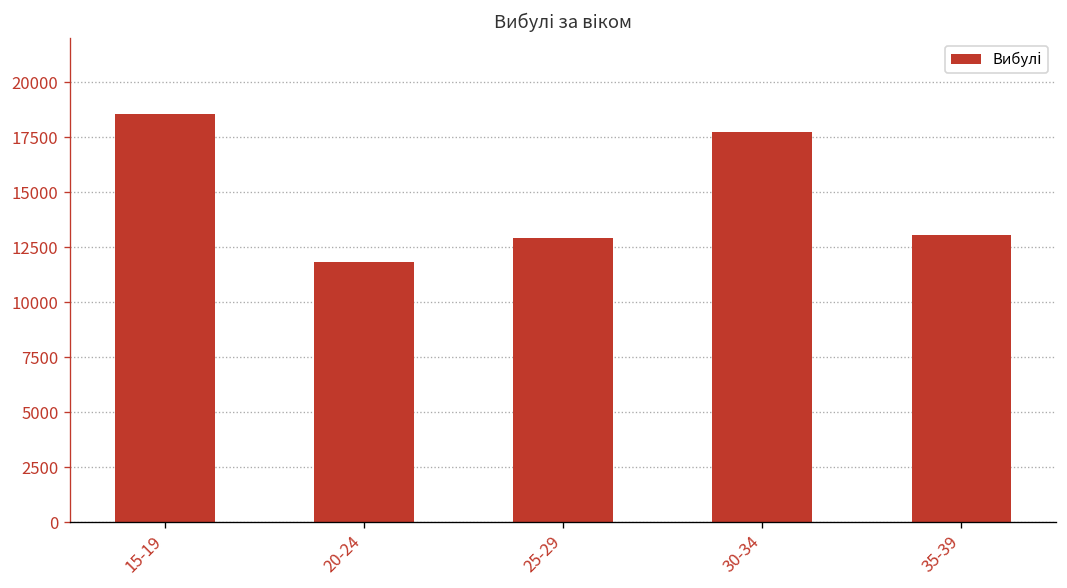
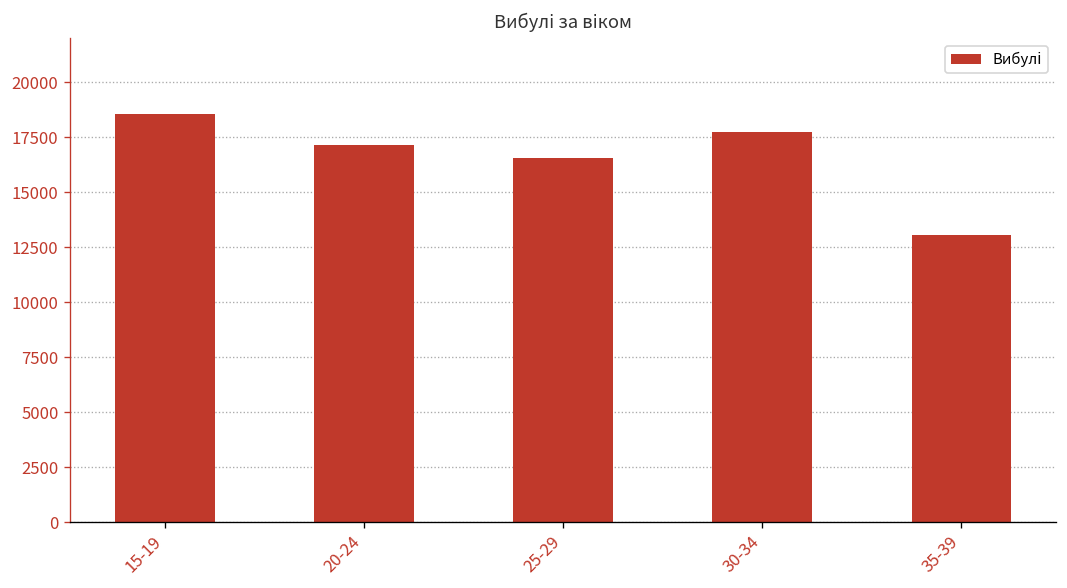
  {
    "15-19": 18600,
-   "20-24": 11800,
-   "25-29": 12900,
+   "20-24": 17100,
+   "25-29": 16600,
    "30-34": 17700,
    "35-39": 13100
  }
